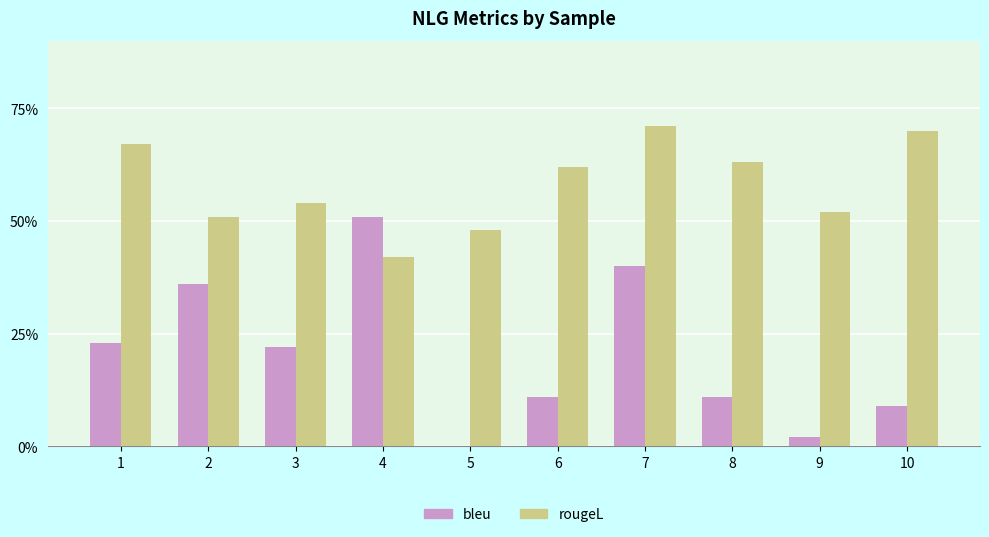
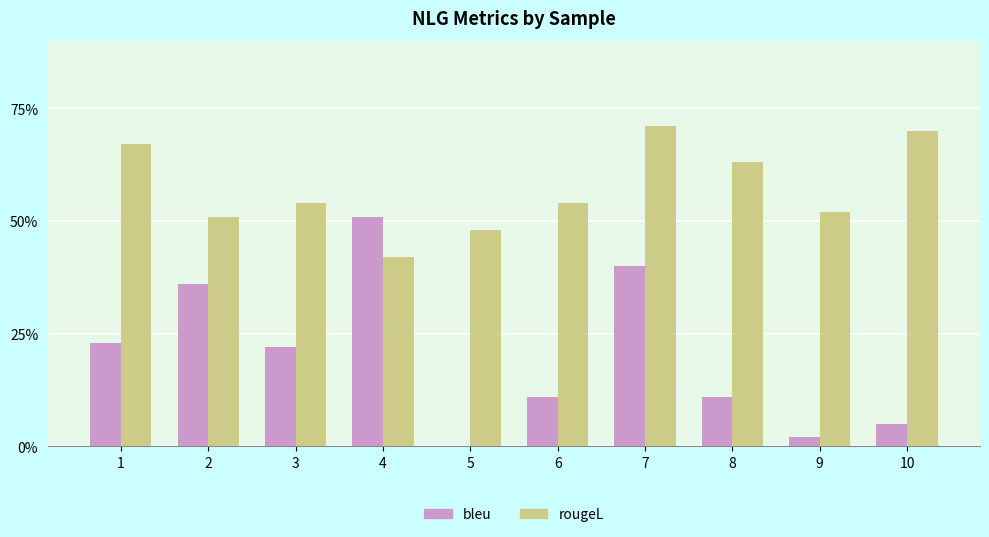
  {
    "bleu": {
      "1": "23%",
      "2": "36%",
      "3": "22%",
      "4": "51%",
      "5": "0%",
      "6": "11%",
      "7": "40%",
      "8": "11%",
      "9": "2%",
-     "10": "9%"
+     "10": "5%"
    },
    "rougeL": {
      "1": "67%",
      "2": "51%",
      "3": "54%",
      "4": "42%",
      "5": "48%",
-     "6": "62%",
+     "6": "54%",
      "7": "71%",
      "8": "63%",
      "9": "52%",
      "10": "70%"
    }
  }
